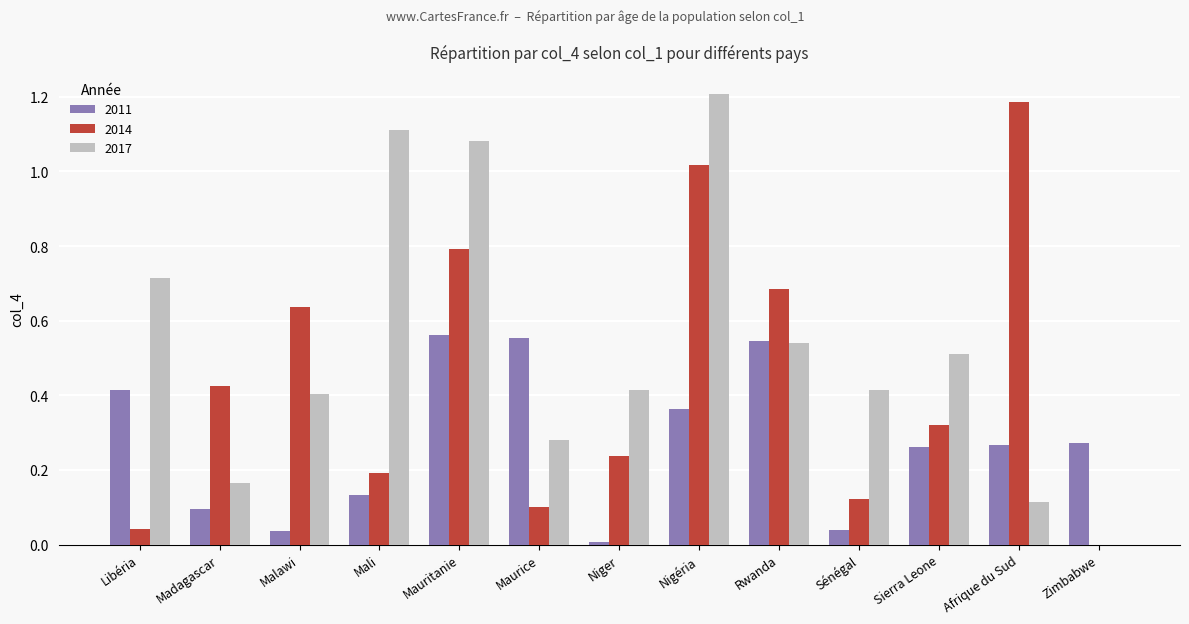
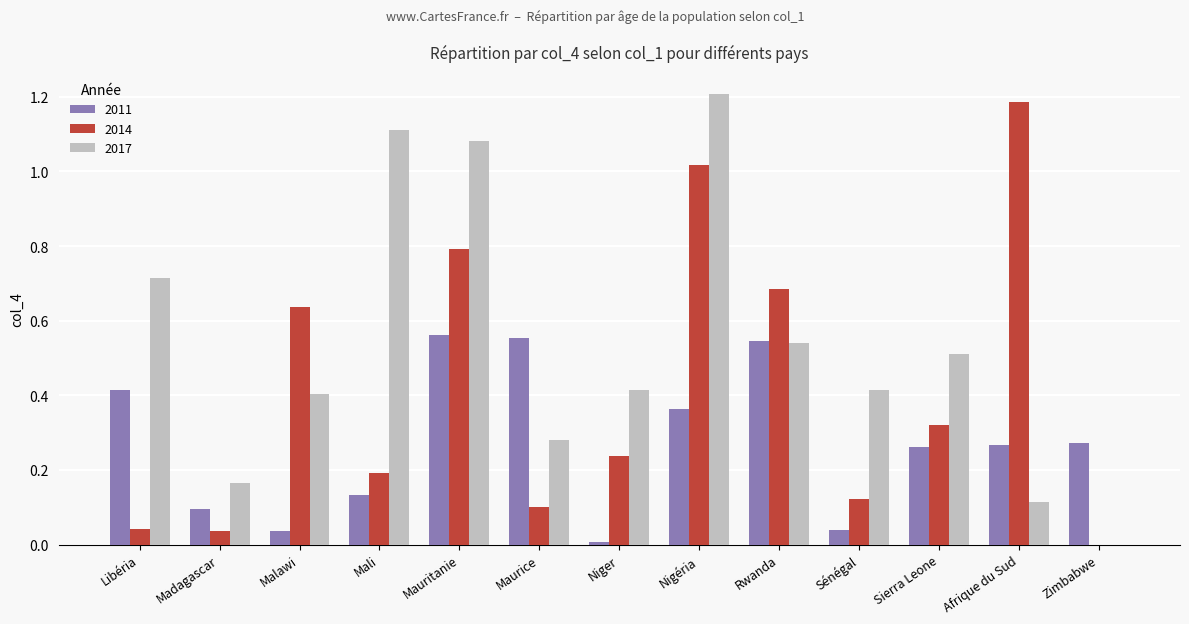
  {
    "2011": {
      "Libéria": 0.42,
      "Madagascar": 0.09,
      "Malawi": 0.04,
      "Mali": 0.13,
      "Mauritanie": 0.56,
      "Maurice": 0.55,
      "Niger": 0.01,
      "Nigéria": 0.36,
      "Rwanda": 0.55,
      "Sénégal": 0.04,
      "Sierra Leone": 0.26,
      "Afrique du Sud": 0.27,
      "Zimbabwe": 0.27
    },
    "2014": {
      "Libéria": 0.04,
-     "Madagascar": 0.42,
+     "Madagascar": 0.04,
      "Malawi": 0.64,
      "Mali": 0.19,
      "Mauritanie": 0.79,
      "Maurice": 0.10,
      "Niger": 0.24,
      "Nigéria": 1.02,
      "Rwanda": 0.69,
      "Sénégal": 0.12,
      "Sierra Leone": 0.32,
      "Afrique du Sud": 1.19,
      "Zimbabwe": 0.00
    },
    "2017": {
      "Libéria": 0.72,
      "Madagascar": 0.17,
      "Malawi": 0.40,
      "Mali": 1.11,
      "Mauritanie": 1.08,
      "Maurice": 0.28,
      "Niger": 0.42,
      "Nigéria": 1.21,
      "Rwanda": 0.54,
      "Sénégal": 0.41,
      "Sierra Leone": 0.51,
      "Afrique du Sud": 0.11,
      "Zimbabwe": 0.00
    }
  }
